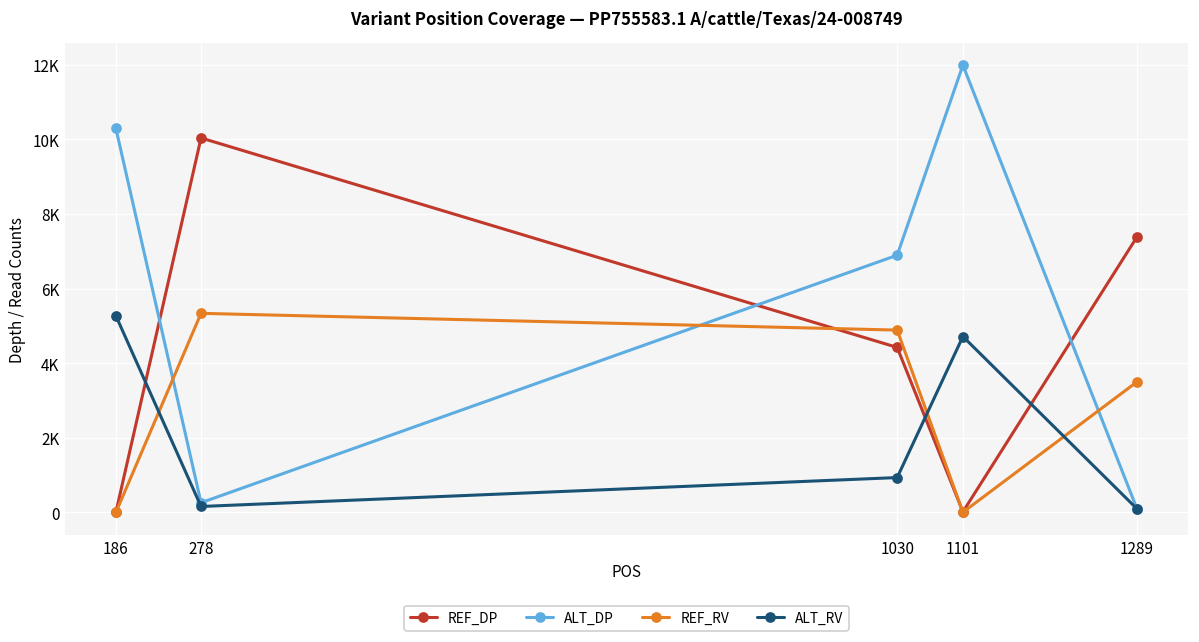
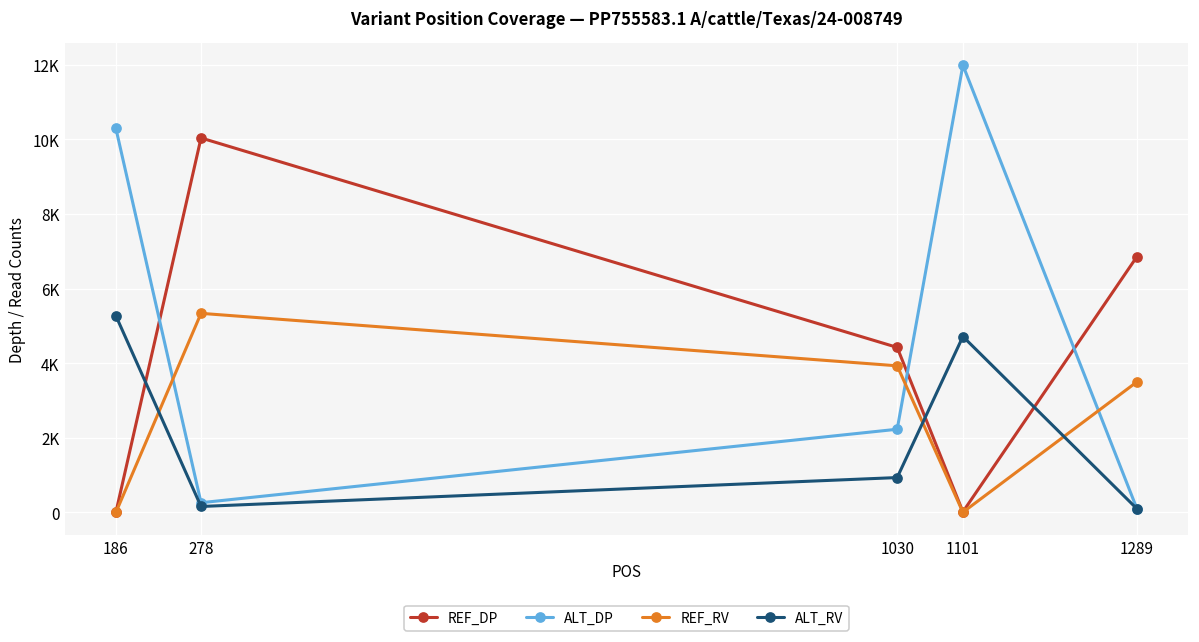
  {
    "REF_DP": {
      "278": 10000,
      "1030": 4400,
-     "1289": 7400
+     "1289": 6900
    },
    "ALT_DP": {
      "186": 10300,
      "278": 300,
-     "1030": 6900,
+     "1030": 2200,
      "1101": 12000
    },
    "REF_RV": {
      "278": 5300,
-     "1030": 4900,
+     "1030": 3900,
      "1289": 3500
    },
    "ALT_RV": {
      "186": 5300,
      "278": 200,
      "1030": 900,
      "1101": 4700
    }
  }
